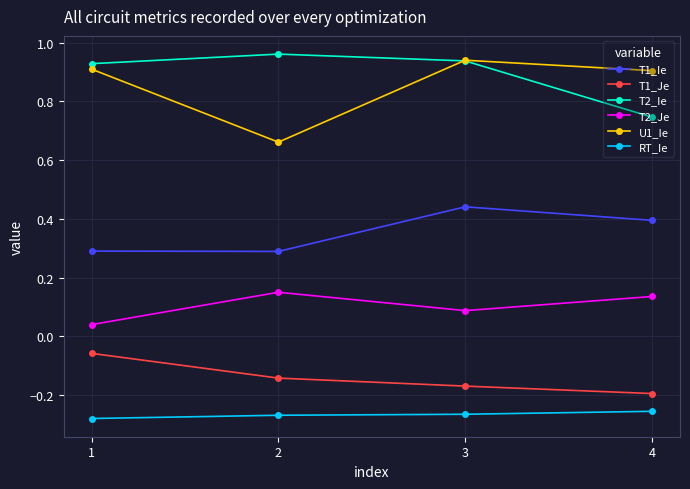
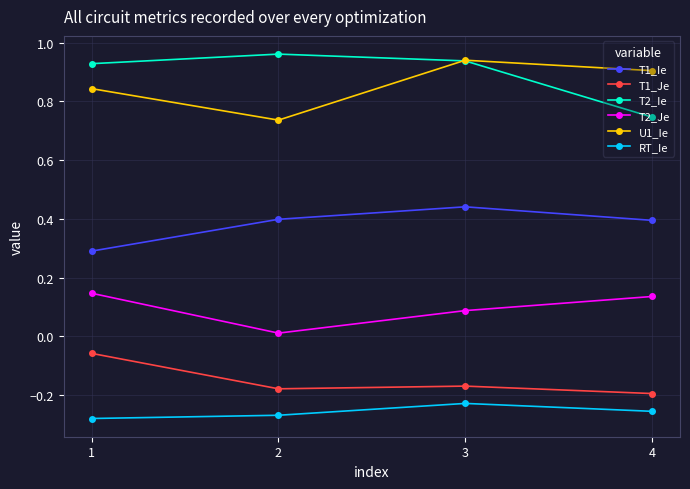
  {
    "T1_Ie": {
      "1": 0.29,
-     "2": 0.29,
+     "2": 0.40,
      "3": 0.44,
      "4": 0.40
    },
    "T1_Je": {
      "1": -0.06,
-     "2": -0.14,
+     "2": -0.18,
      "3": -0.17,
      "4": -0.19
    },
    "T2_Ie": {
      "1": 0.93,
      "2": 0.96
    },
    "T2_Je": {
-     "1": 0.04,
-     "2": 0.15,
+     "1": 0.15,
+     "2": 0.01,
      "3": 0.09,
      "4": 0.14
    },
    "U1_Ie": {
-     "1": 0.91,
-     "2": 0.66
+     "1": 0.84,
+     "2": 0.74
    },
    "RT_Ie": {
      "1": -0.28,
      "2": -0.27,
-     "3": -0.27,
+     "3": -0.23,
      "4": -0.26
    }
  }
